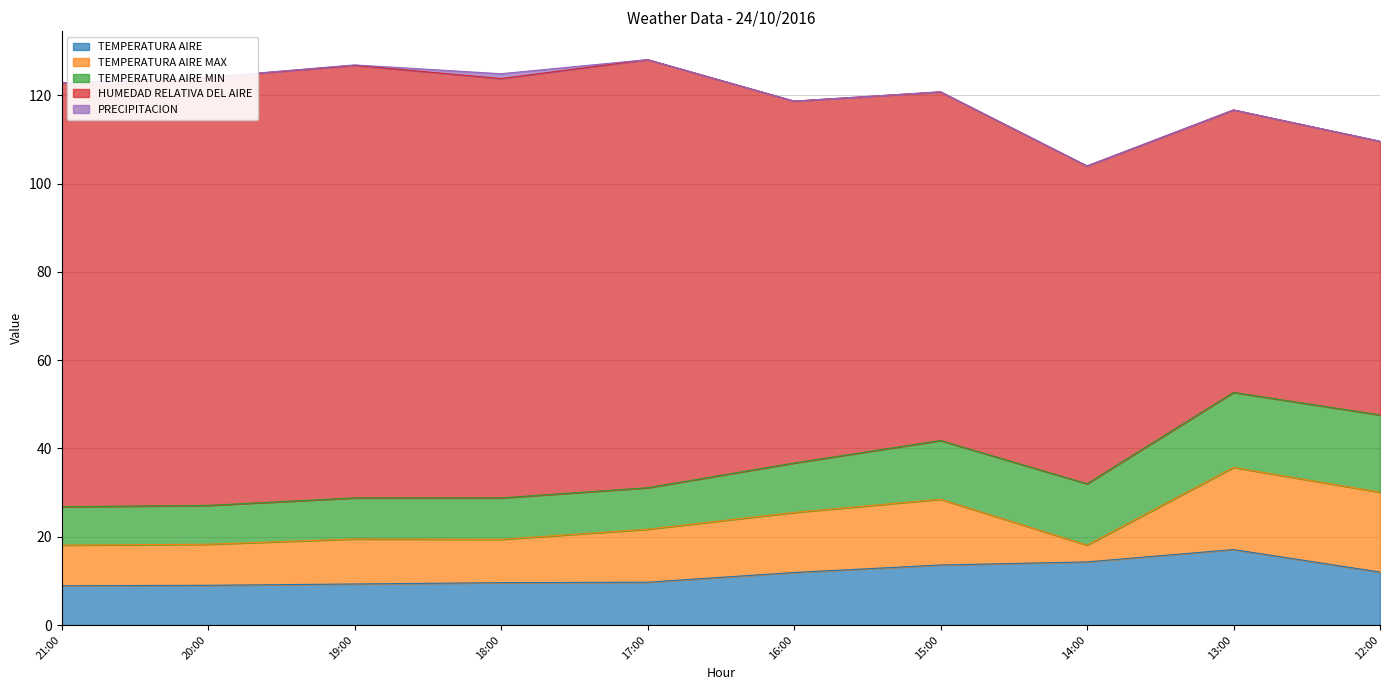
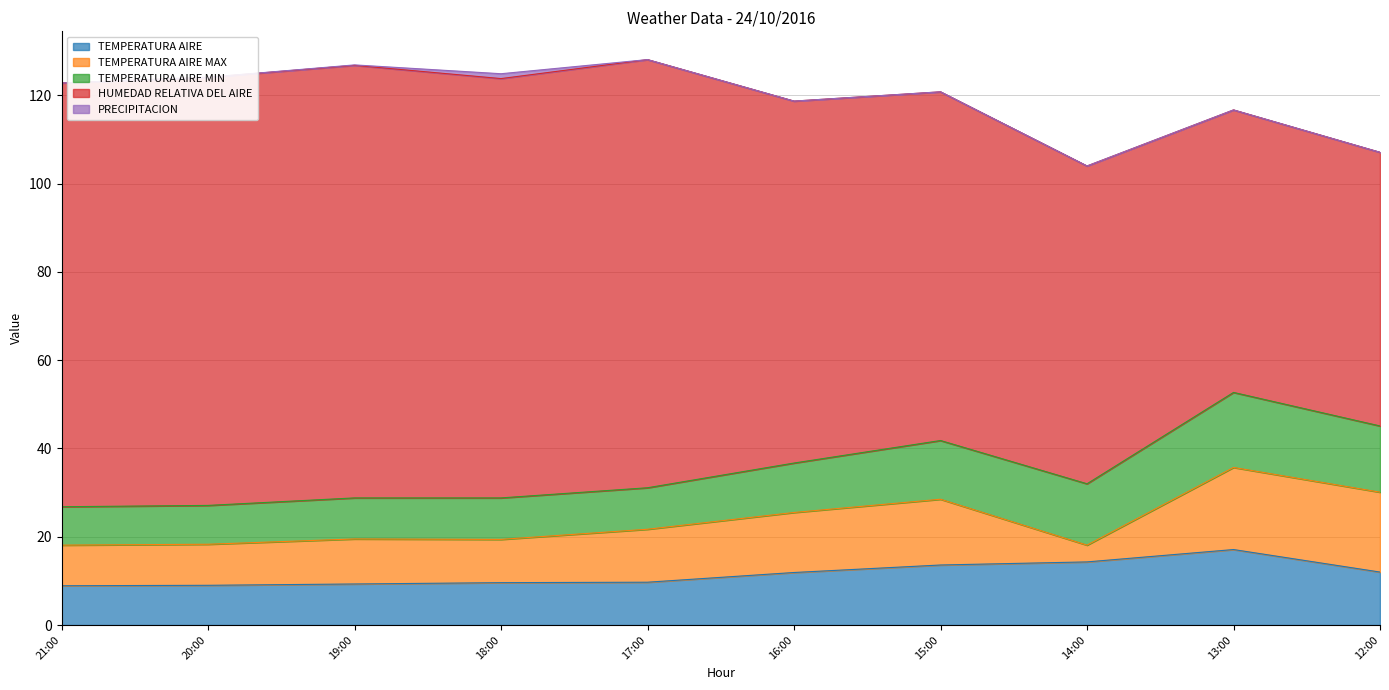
  {
    "TEMPERATURA AIRE": {
      "21:00": 9,
      "20:00": 9,
      "19:00": 9,
      "18:00": 10,
      "17:00": 10,
      "16:00": 12,
      "15:00": 14,
      "14:00": 14,
      "13:00": 17,
      "12:00": 12
    },
    "TEMPERATURA AIRE MAX": {
      "21:00": 9,
      "20:00": 9,
      "19:00": 10,
      "18:00": 10,
      "17:00": 12,
      "16:00": 14,
      "15:00": 15,
      "14:00": 4,
      "13:00": 19,
      "12:00": 18
    },
    "TEMPERATURA AIRE MIN": {
      "21:00": 9,
      "20:00": 9,
      "19:00": 9,
      "18:00": 9,
      "17:00": 9,
      "16:00": 11,
      "15:00": 13,
      "14:00": 14,
      "13:00": 17,
-     "12:00": 18
+     "12:00": 15
    },
    "HUMEDAD RELATIVA DEL AIRE": {
      "18:00": 95
    },
    "PRECIPITACION": {
      "18:00": 1
    }
  }
